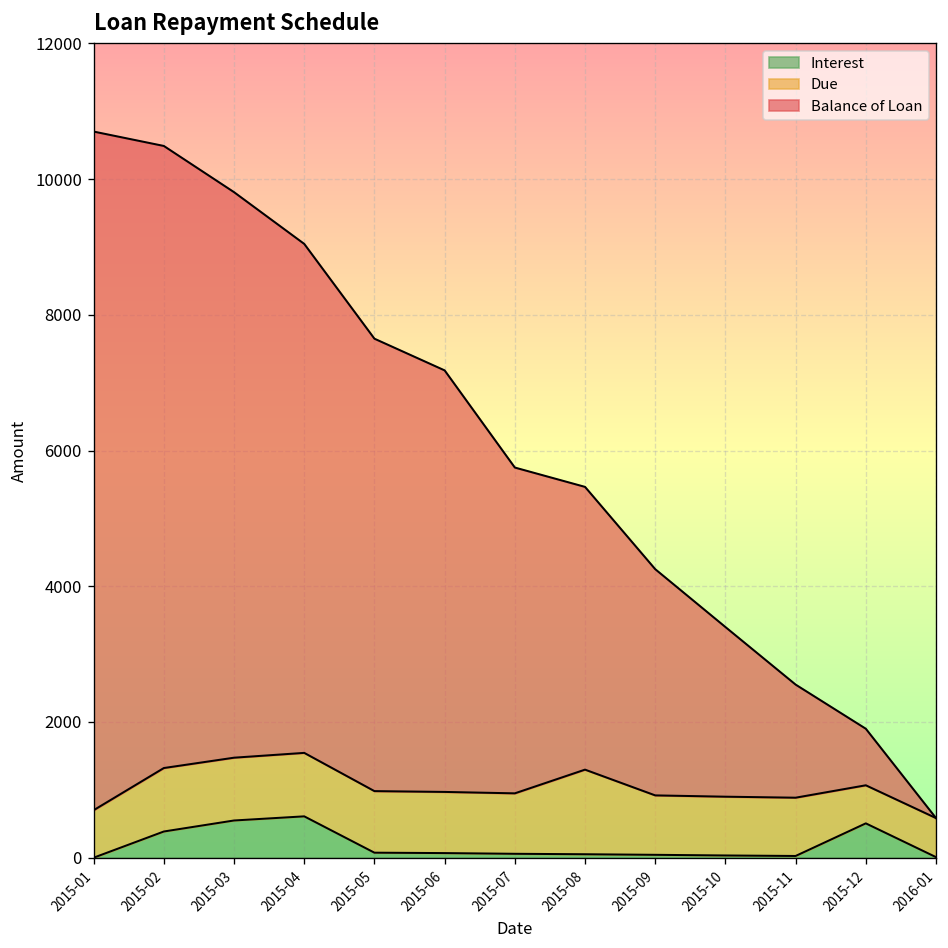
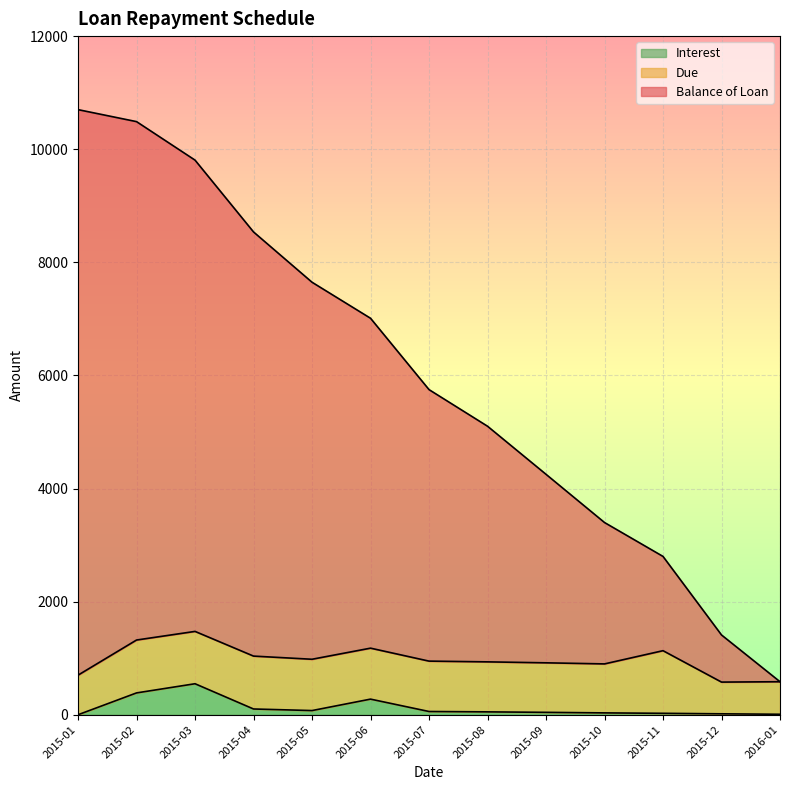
  {
    "Interest": {
      "2015-01": 0,
      "2015-02": 400,
      "2015-03": 500,
-     "2015-04": 600,
+     "2015-04": 100,
      "2015-05": 100,
-     "2015-06": 100,
+     "2015-06": 300,
      "2015-07": 100,
      "2015-08": 100,
      "2015-09": 0,
      "2015-10": 0,
      "2015-11": 0,
-     "2015-12": 500,
+     "2015-12": 0,
      "2016-01": 0
    },
    "Due": {
      "2015-01": 700,
      "2015-02": 900,
      "2015-03": 900,
      "2015-04": 900,
      "2015-05": 900,
      "2015-06": 900,
      "2015-07": 900,
-     "2015-08": 1200,
+     "2015-08": 900,
      "2015-09": 900,
      "2015-10": 900,
-     "2015-11": 900,
+     "2015-11": 1100,
      "2015-12": 600
    },
    "Balance of Loan": {
      "2015-01": 10000,
      "2015-02": 9200,
      "2015-03": 8300,
      "2015-04": 7500,
      "2015-05": 6700,
-     "2015-06": 6200,
+     "2015-06": 5800,
      "2015-07": 4800,
      "2015-08": 4200,
      "2015-09": 3300,
      "2015-10": 2500,
      "2015-11": 1700,
      "2015-12": 800
    }
  }
